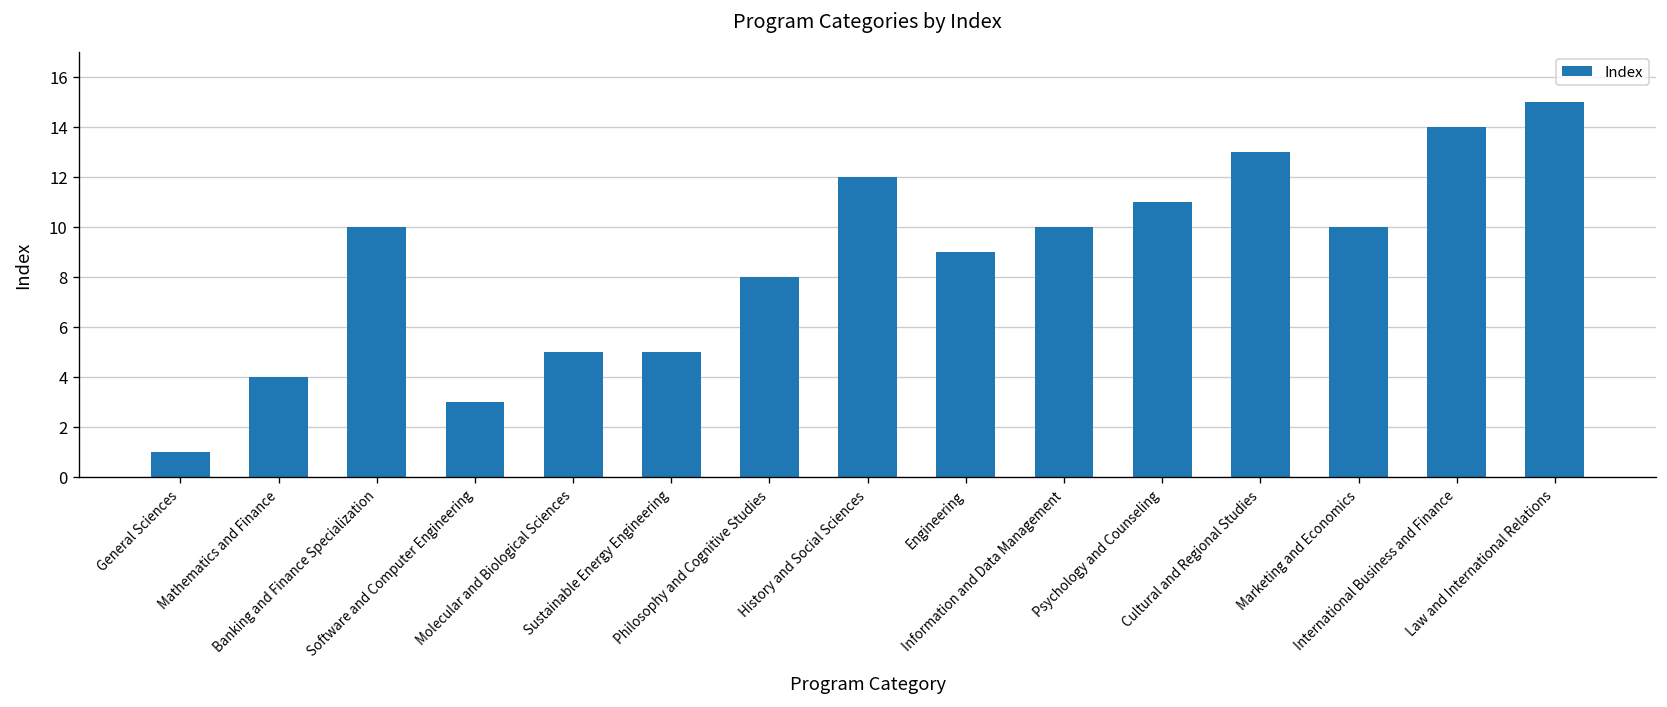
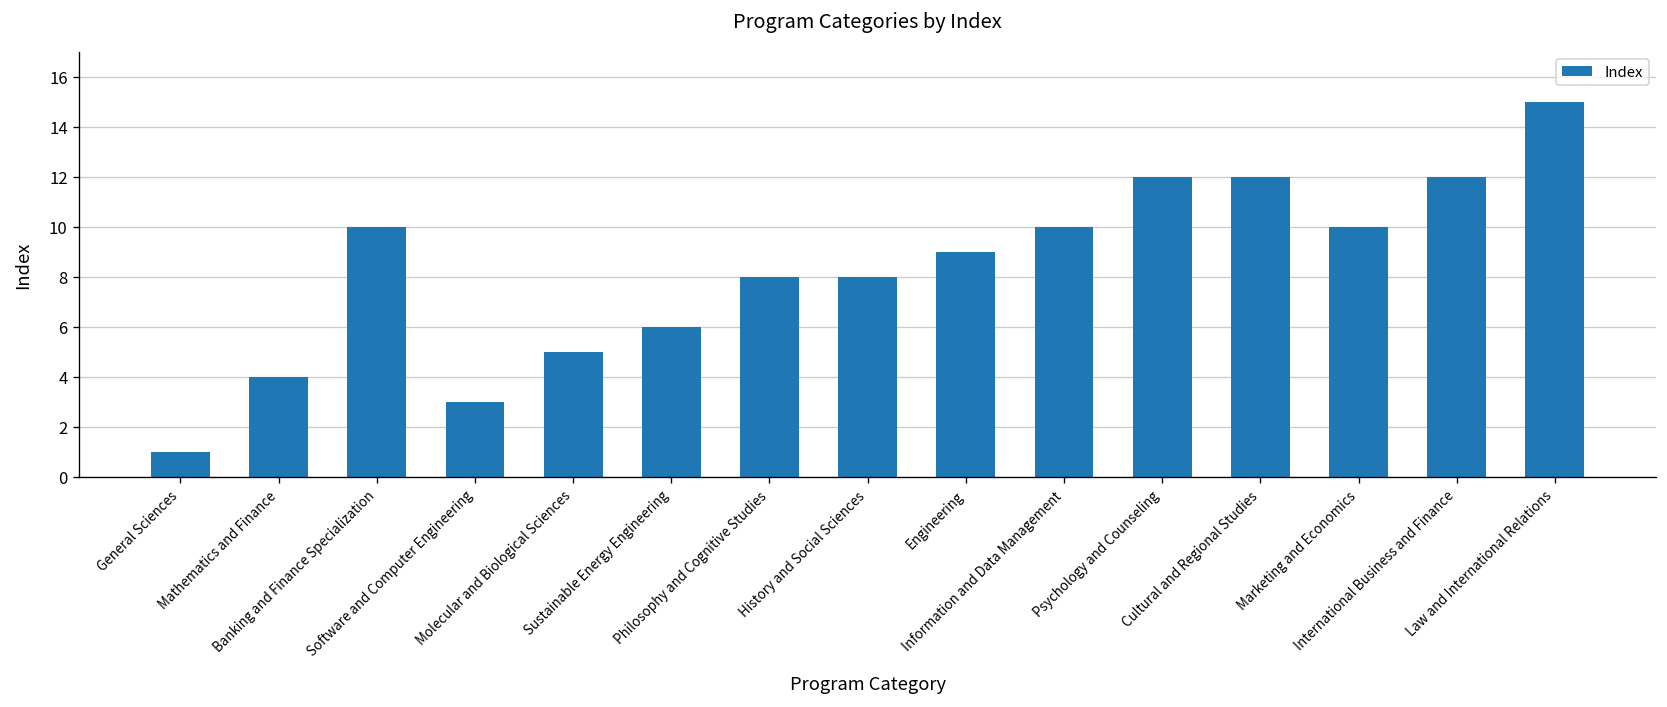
  {
    "General Sciences": 1,
    "Mathematics and Finance": 4,
    "Banking and Finance Specialization": 10,
    "Software and Computer Engineering": 3,
    "Molecular and Biological Sciences": 5,
-   "Sustainable Energy Engineering": 5,
+   "Sustainable Energy Engineering": 6,
    "Philosophy and Cognitive Studies": 8,
-   "History and Social Sciences": 12,
+   "History and Social Sciences": 8,
    "Engineering": 9,
    "Information and Data Management": 10,
-   "Psychology and Counseling": 11,
-   "Cultural and Regional Studies": 13,
+   "Psychology and Counseling": 12,
+   "Cultural and Regional Studies": 12,
    "Marketing and Economics": 10,
-   "International Business and Finance": 14,
+   "International Business and Finance": 12,
    "Law and International Relations": 15
  }
